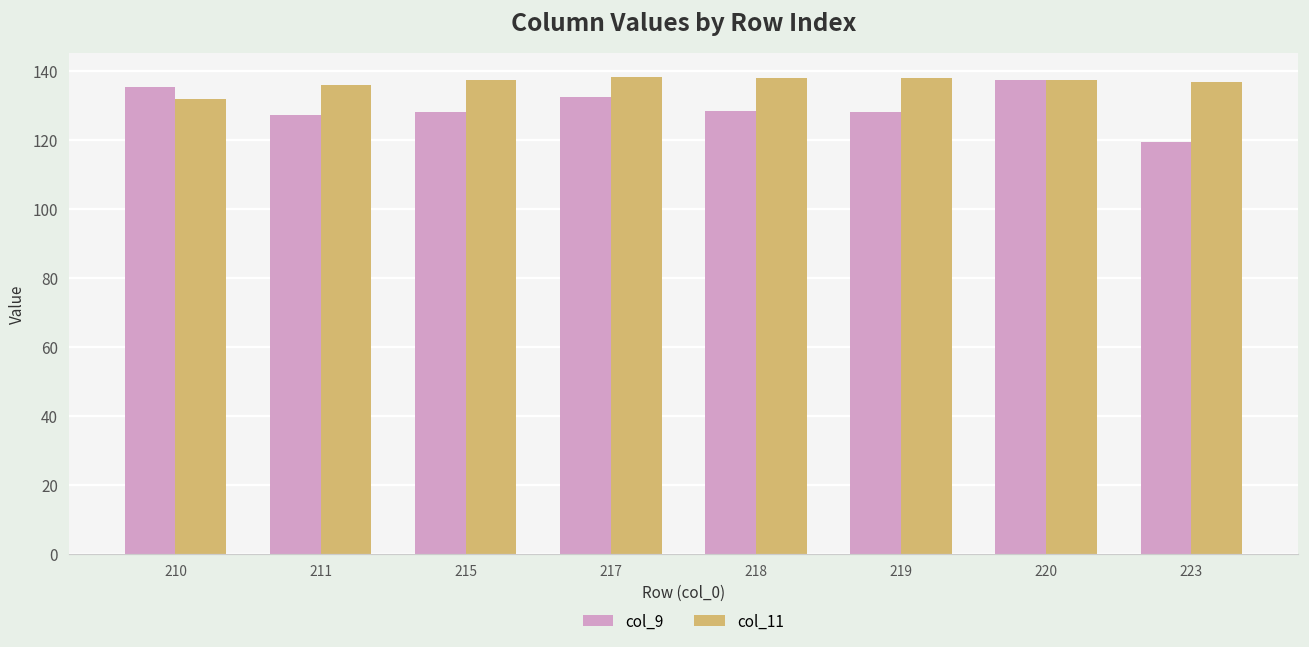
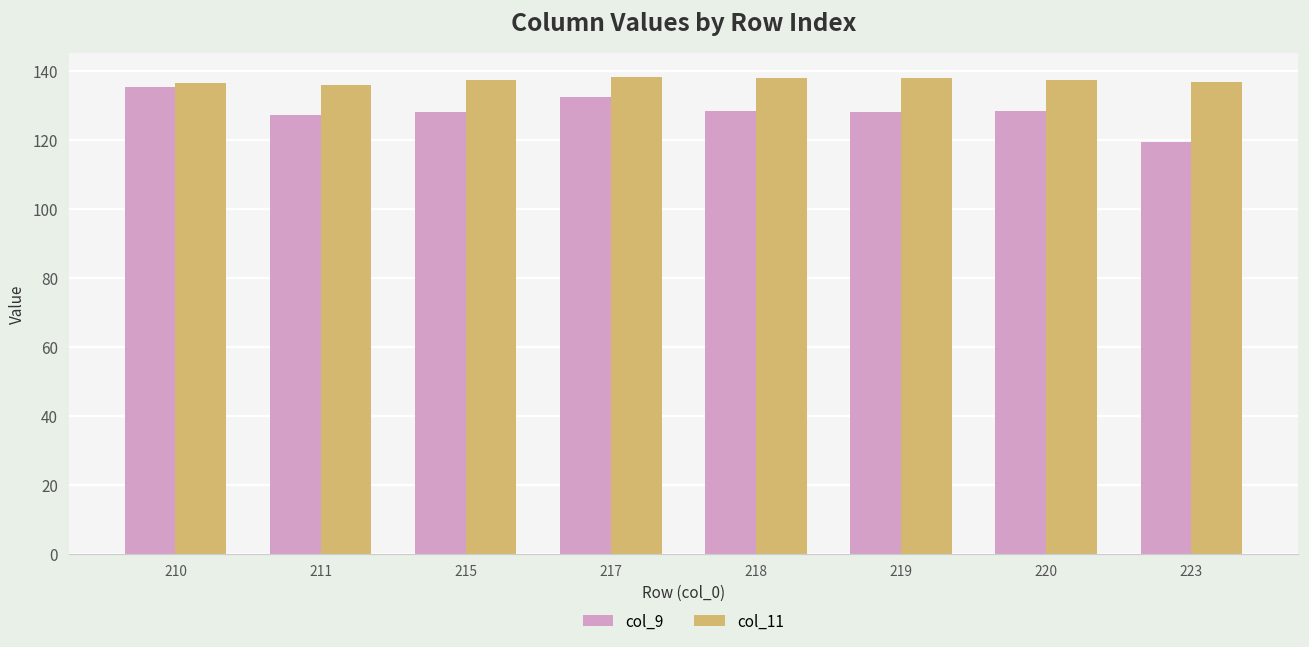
  {
    "col_9": {
      "210": 136,
      "211": 127,
      "215": 128,
      "217": 133,
      "218": 129,
      "219": 128,
-     "220": 137,
+     "220": 128,
      "223": 119
    },
    "col_11": {
-     "210": 132,
+     "210": 137,
      "211": 136,
      "215": 137,
      "217": 138,
      "218": 138,
      "219": 138,
      "220": 138,
      "223": 137
    }
  }
